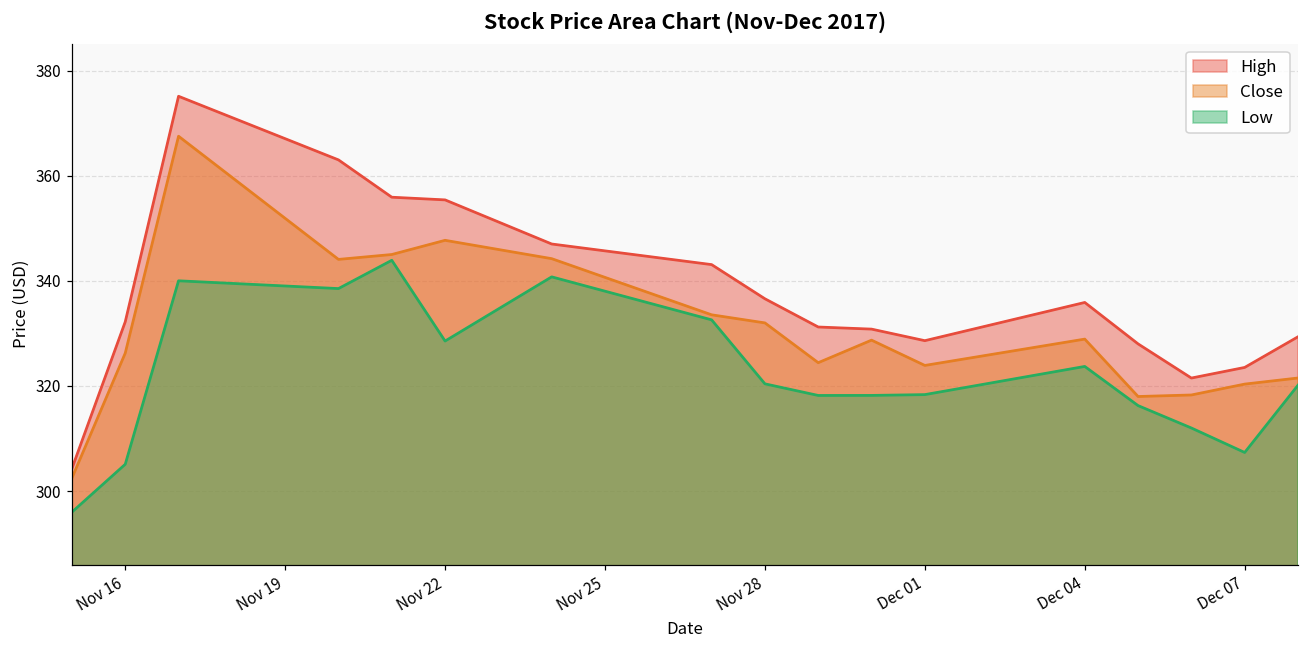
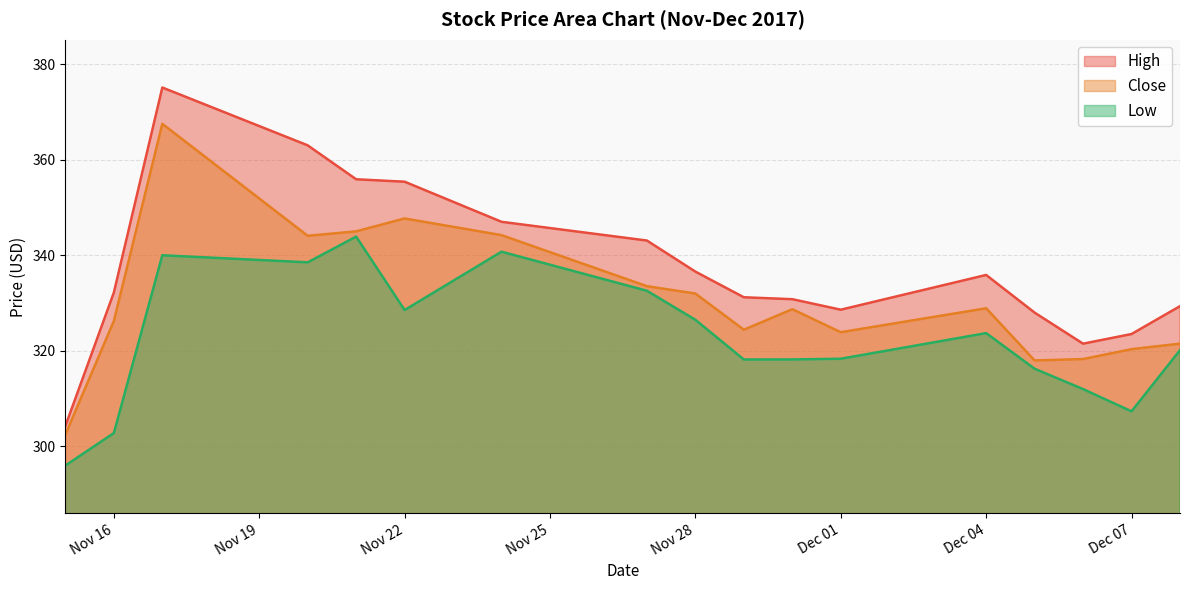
  {
    "Low": {
-     "Nov 16": 305,
+     "Nov 16": 303,
      "Nov 22": 329,
-     "Nov 28": 320,
+     "Nov 28": 327,
      "Dec 01": 318,
      "Dec 04": 324,
      "Dec 07": 307
    }
  }
